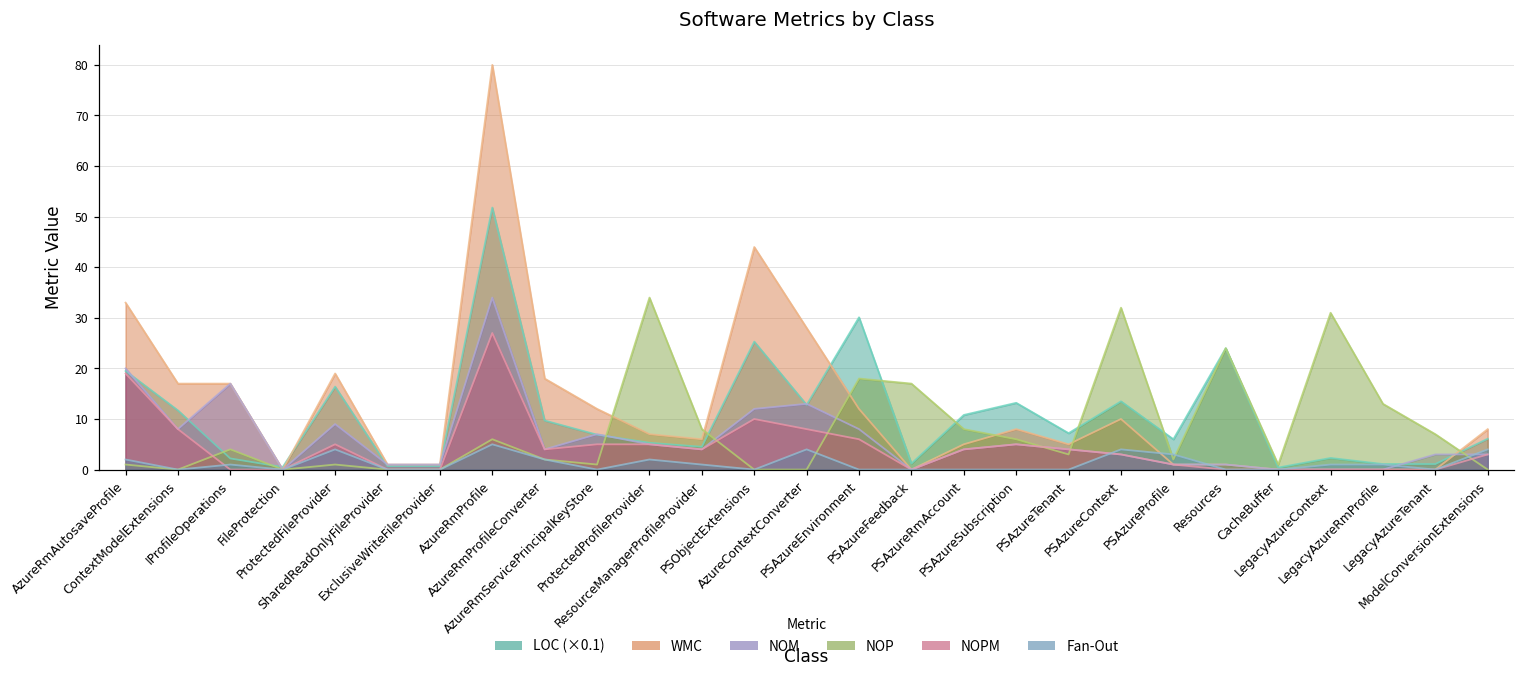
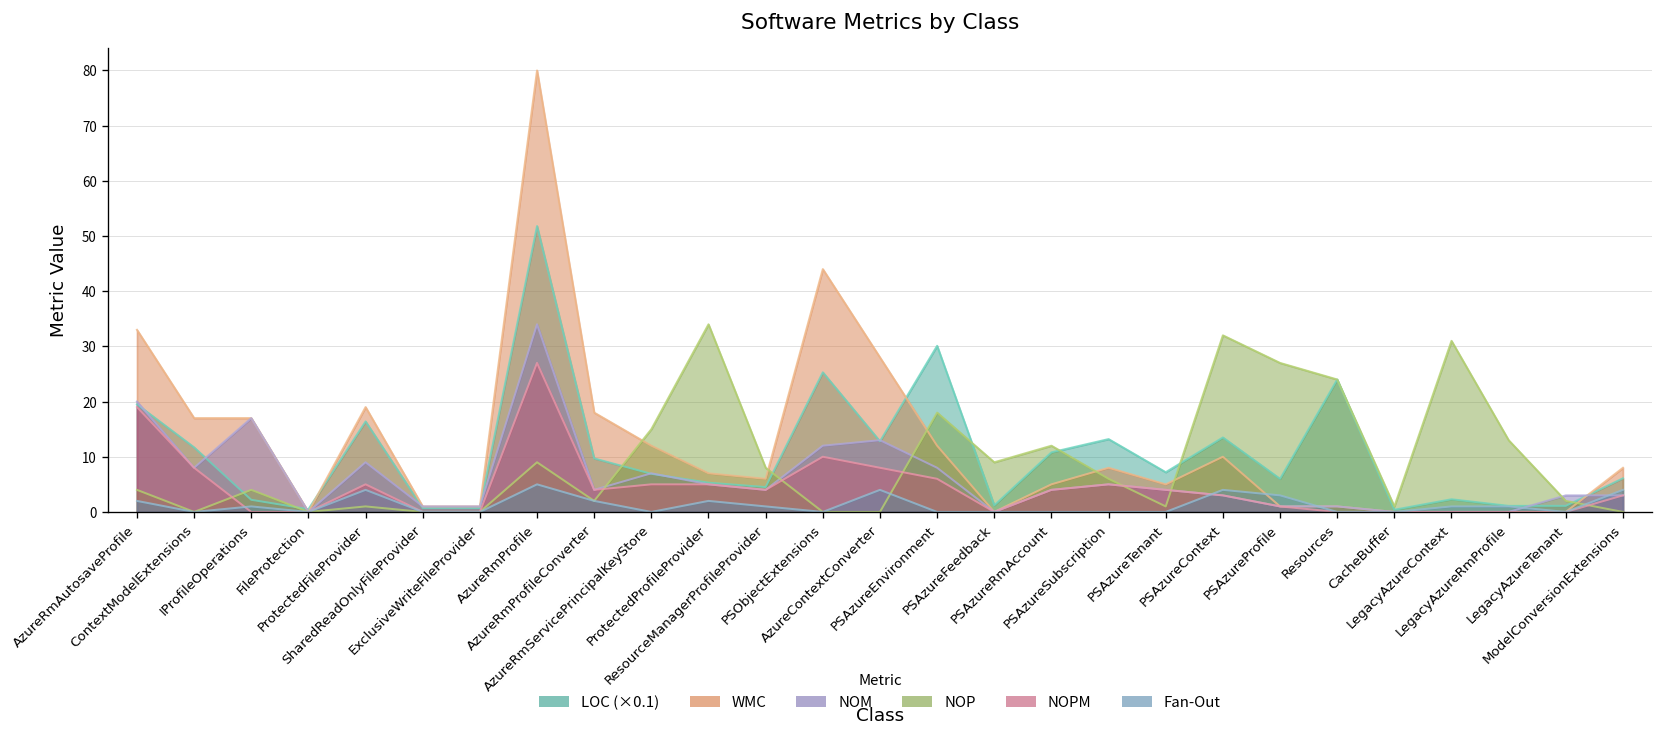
  {
    "NOP": {
-     "AzureRmAutosaveProfile": 1,
+     "AzureRmAutosaveProfile": 4,
      "IProfileOperations": 4,
      "ProtectedFileProvider": 1,
-     "AzureRmProfile": 6,
-     "AzureRmServicePrincipalKeyStore": 1,
+     "AzureRmProfile": 9,
+     "AzureRmServicePrincipalKeyStore": 15,
      "ProtectedProfileProvider": 34,
      "ResourceManagerProfileProvider": 8,
      "AzureContextConverter": 0,
      "PSAzureEnvironment": 18,
-     "PSAzureFeedback": 17,
-     "PSAzureRmAccount": 8,
+     "PSAzureFeedback": 9,
+     "PSAzureRmAccount": 12,
      "PSAzureSubscription": 6,
-     "PSAzureTenant": 3,
+     "PSAzureTenant": 1,
      "PSAzureContext": 32,
-     "PSAzureProfile": 2,
+     "PSAzureProfile": 27,
      "CacheBuffer": 1,
      "LegacyAzureContext": 31,
      "LegacyAzureRmProfile": 13,
-     "LegacyAzureTenant": 7,
+     "LegacyAzureTenant": 2,
      "ModelConversionExtensions": 0
    }
  }
